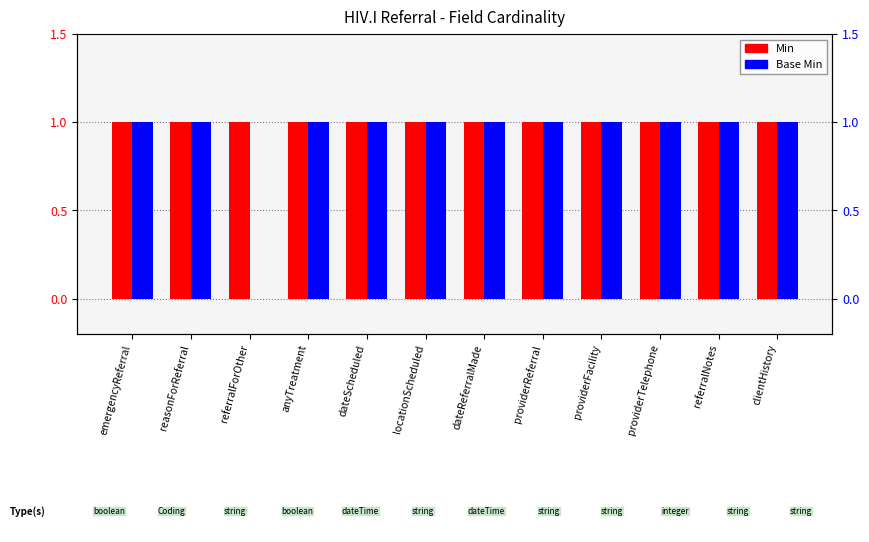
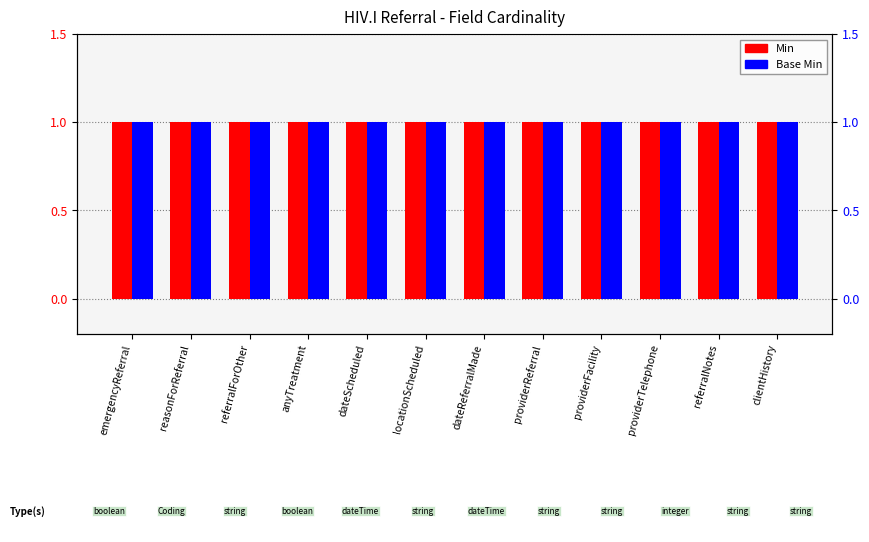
  {
    "Min": {
      "emergencyReferral": 1,
      "reasonForReferral": 1,
      "referralForOther": 1,
      "anyTreatment": 1,
      "dateScheduled": 1,
      "locationScheduled": 1,
      "dateReferralMade": 1,
      "providerReferral": 1,
      "providerFacility": 1,
      "providerTelephone": 1,
      "referralNotes": 1,
      "clientHistory": 1
    },
    "Base Min": {
      "emergencyReferral": 1,
      "reasonForReferral": 1,
-     "referralForOther": 0,
+     "referralForOther": 1,
      "anyTreatment": 1,
      "dateScheduled": 1,
      "locationScheduled": 1,
      "dateReferralMade": 1,
      "providerReferral": 1,
      "providerFacility": 1,
      "providerTelephone": 1,
      "referralNotes": 1,
      "clientHistory": 1
    }
  }
